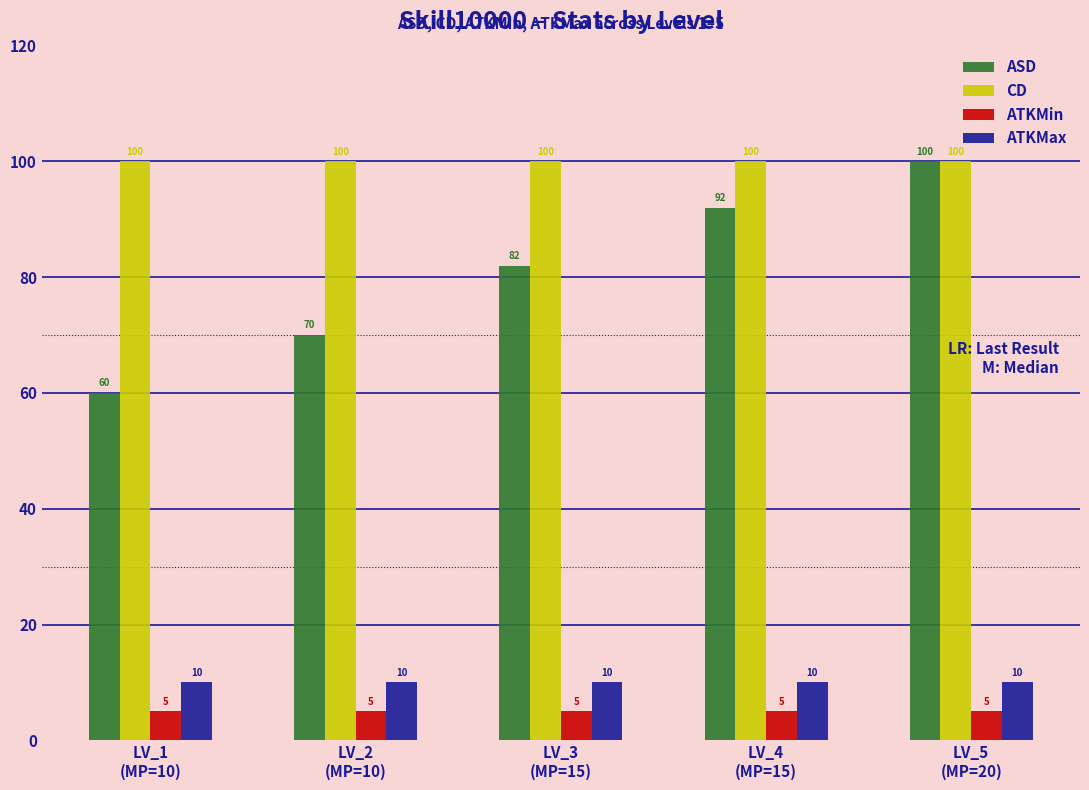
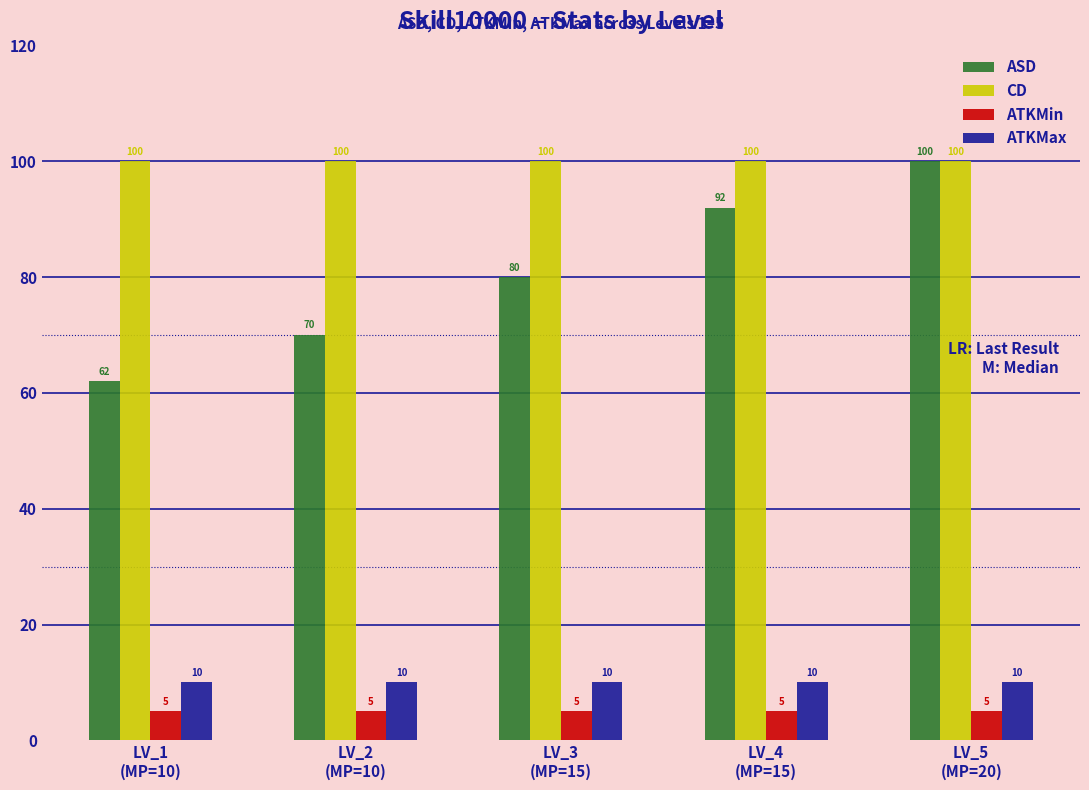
  {
    "ASD": {
-     "LV_1 (MP=10)": 60,
+     "LV_1 (MP=10)": 62,
      "LV_2 (MP=10)": 70,
-     "LV_3 (MP=15)": 82,
+     "LV_3 (MP=15)": 80,
      "LV_4 (MP=15)": 92,
      "LV_5 (MP=20)": 100
    },
    "CD": {
      "LV_1 (MP=10)": 100,
      "LV_2 (MP=10)": 100,
      "LV_3 (MP=15)": 100,
      "LV_4 (MP=15)": 100,
      "LV_5 (MP=20)": 100
    },
    "ATKMin": {
      "LV_1 (MP=10)": 5,
      "LV_2 (MP=10)": 5,
      "LV_3 (MP=15)": 5,
      "LV_4 (MP=15)": 5,
      "LV_5 (MP=20)": 5
    },
    "ATKMax": {
      "LV_1 (MP=10)": 10,
      "LV_2 (MP=10)": 10,
      "LV_3 (MP=15)": 10,
      "LV_4 (MP=15)": 10,
      "LV_5 (MP=20)": 10
    }
  }
